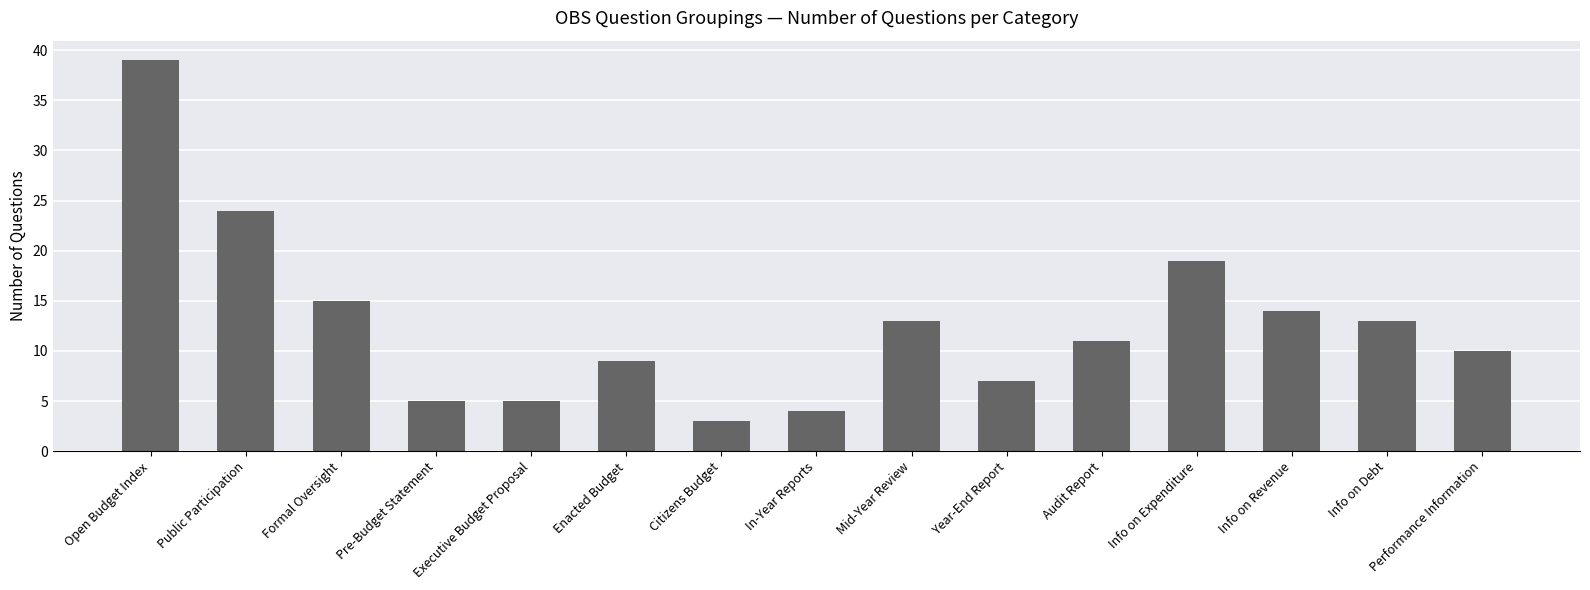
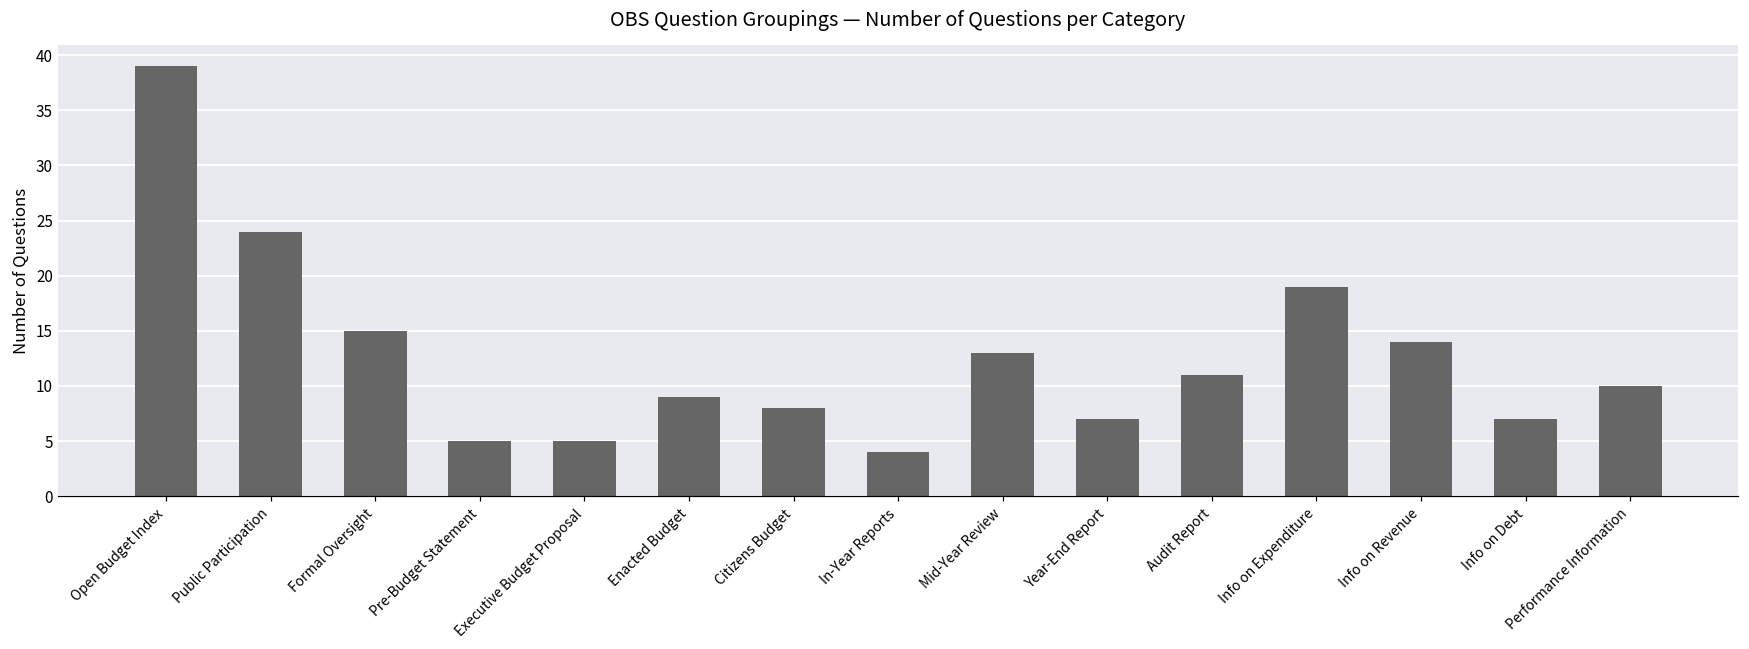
  {
    "Open Budget Index": 39,
    "Public Participation": 24,
    "Formal Oversight": 15,
    "Pre-Budget Statement": 5,
    "Executive Budget Proposal": 5,
    "Enacted Budget": 9,
-   "Citizens Budget": 3,
+   "Citizens Budget": 8,
    "In-Year Reports": 4,
    "Mid-Year Review": 13,
    "Year-End Report": 7,
    "Audit Report": 11,
    "Info on Expenditure": 19,
    "Info on Revenue": 14,
-   "Info on Debt": 13,
+   "Info on Debt": 7,
    "Performance Information": 10
  }
